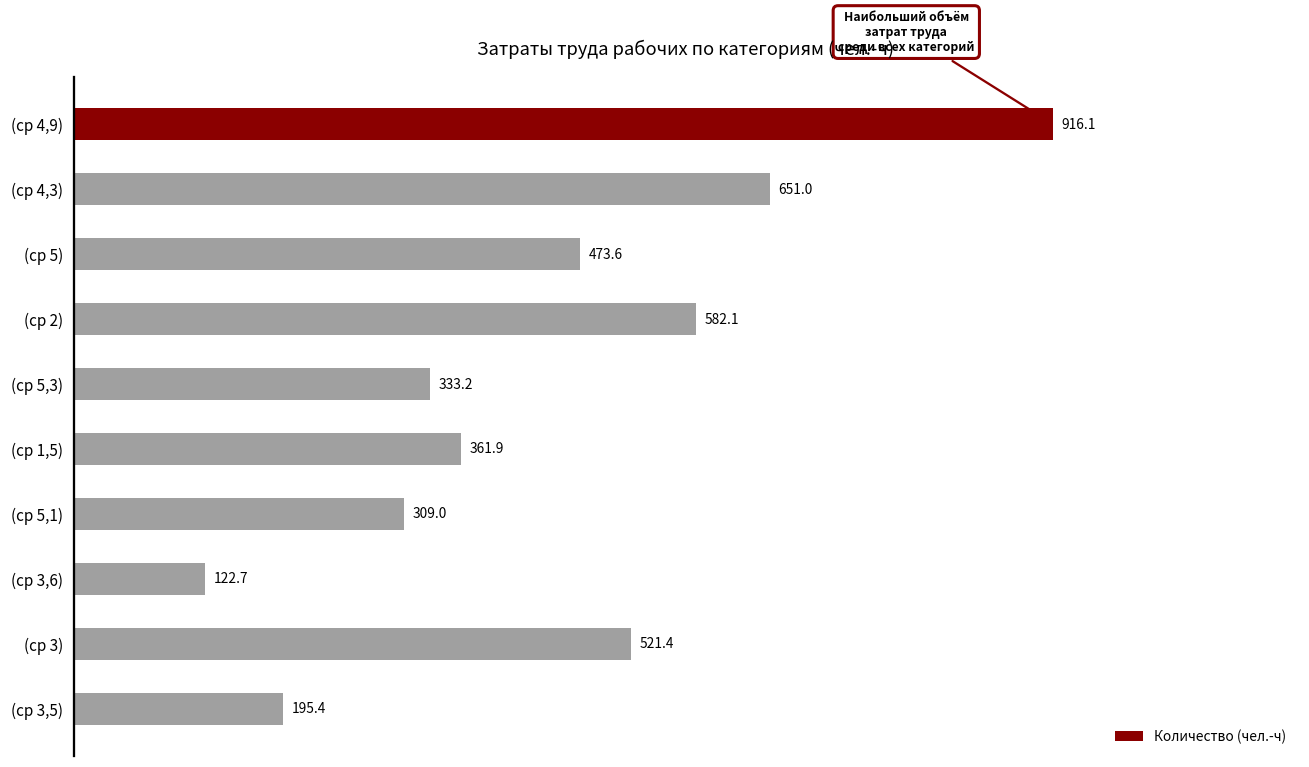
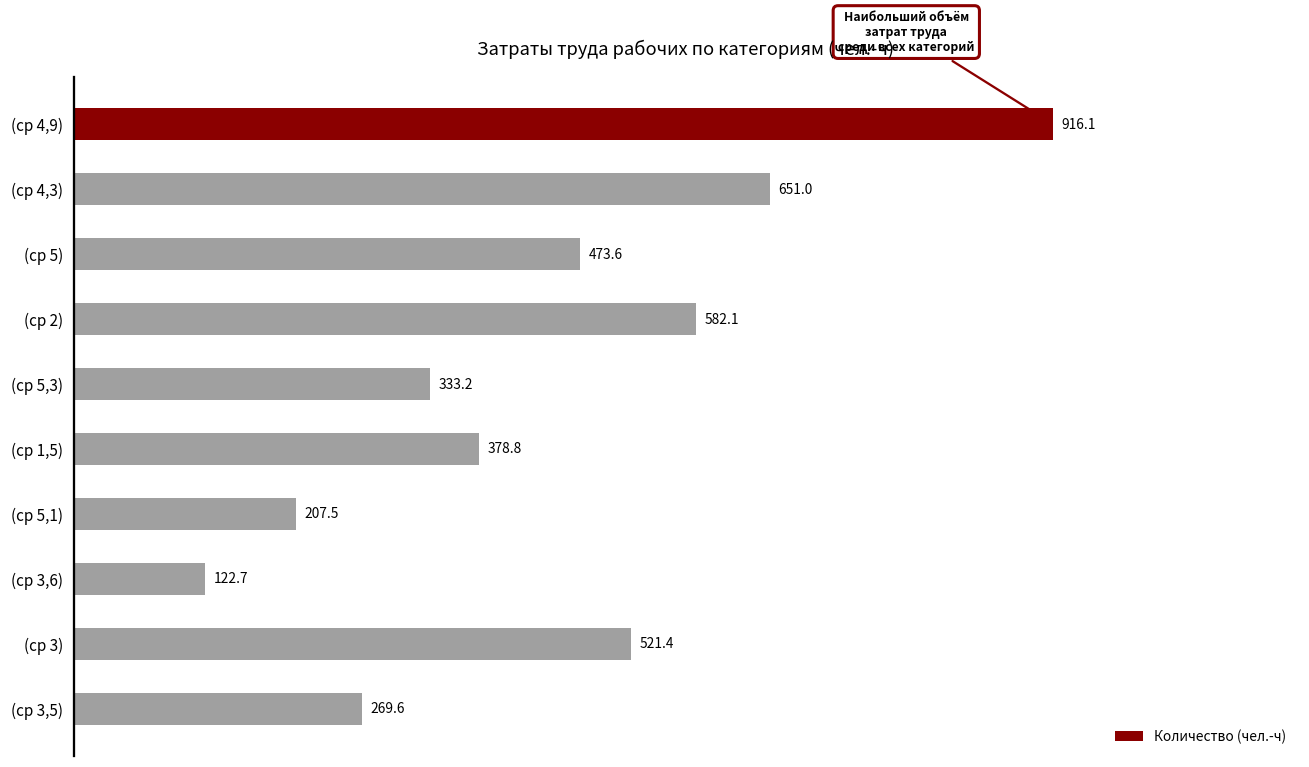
  {
    "(ср 4,9)": 916.1,
    "(ср 4,3)": 651.0,
    "(ср 5)": 473.6,
    "(ср 2)": 582.1,
    "(ср 5,3)": 333.2,
-   "(ср 1,5)": 361.9,
-   "(ср 5,1)": 309.0,
+   "(ср 1,5)": 378.8,
+   "(ср 5,1)": 207.5,
    "(ср 3,6)": 122.7,
    "(ср 3)": 521.4,
-   "(ср 3,5)": 195.4
+   "(ср 3,5)": 269.6
  }
